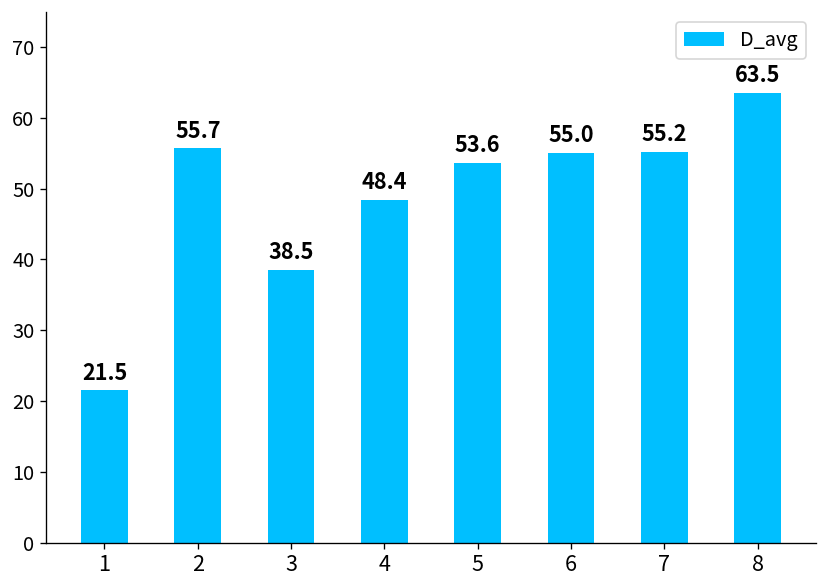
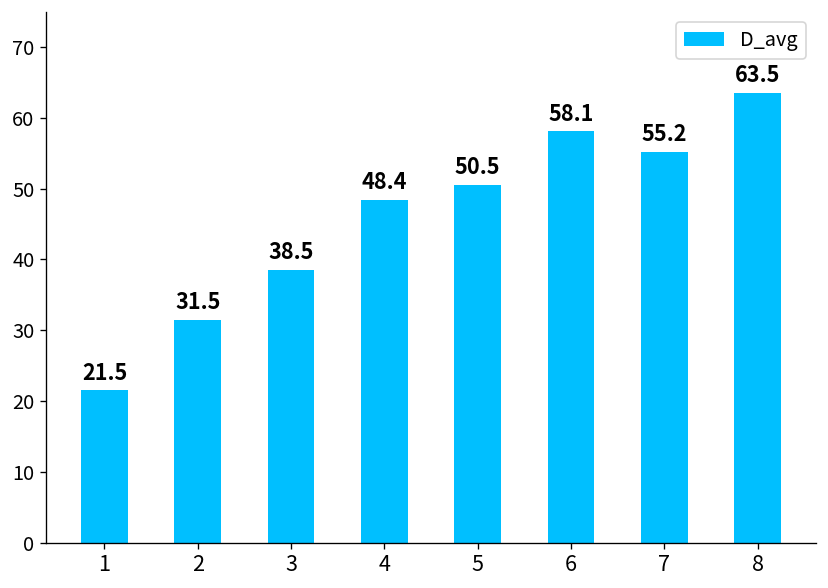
  {
    "1": 21.5,
-   "2": 55.7,
+   "2": 31.5,
    "3": 38.5,
    "4": 48.4,
-   "5": 53.6,
-   "6": 55.0,
+   "5": 50.5,
+   "6": 58.1,
    "7": 55.2,
    "8": 63.5
  }
